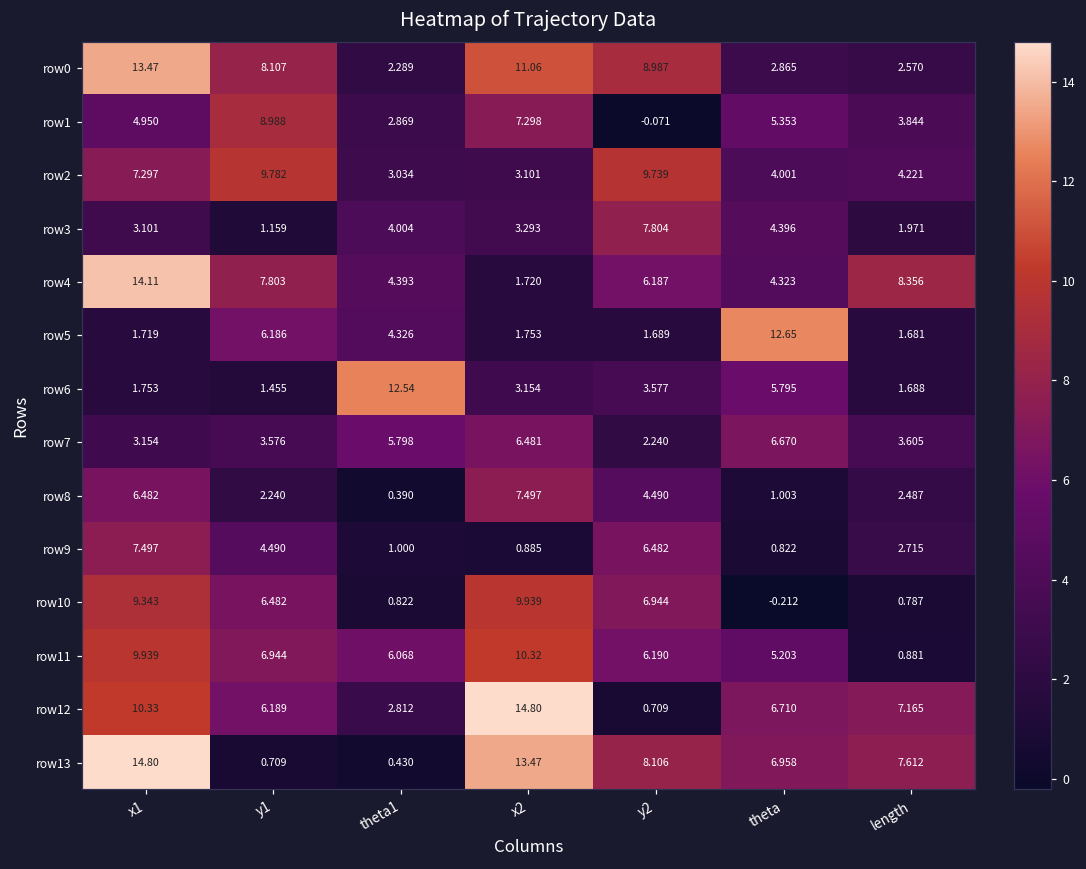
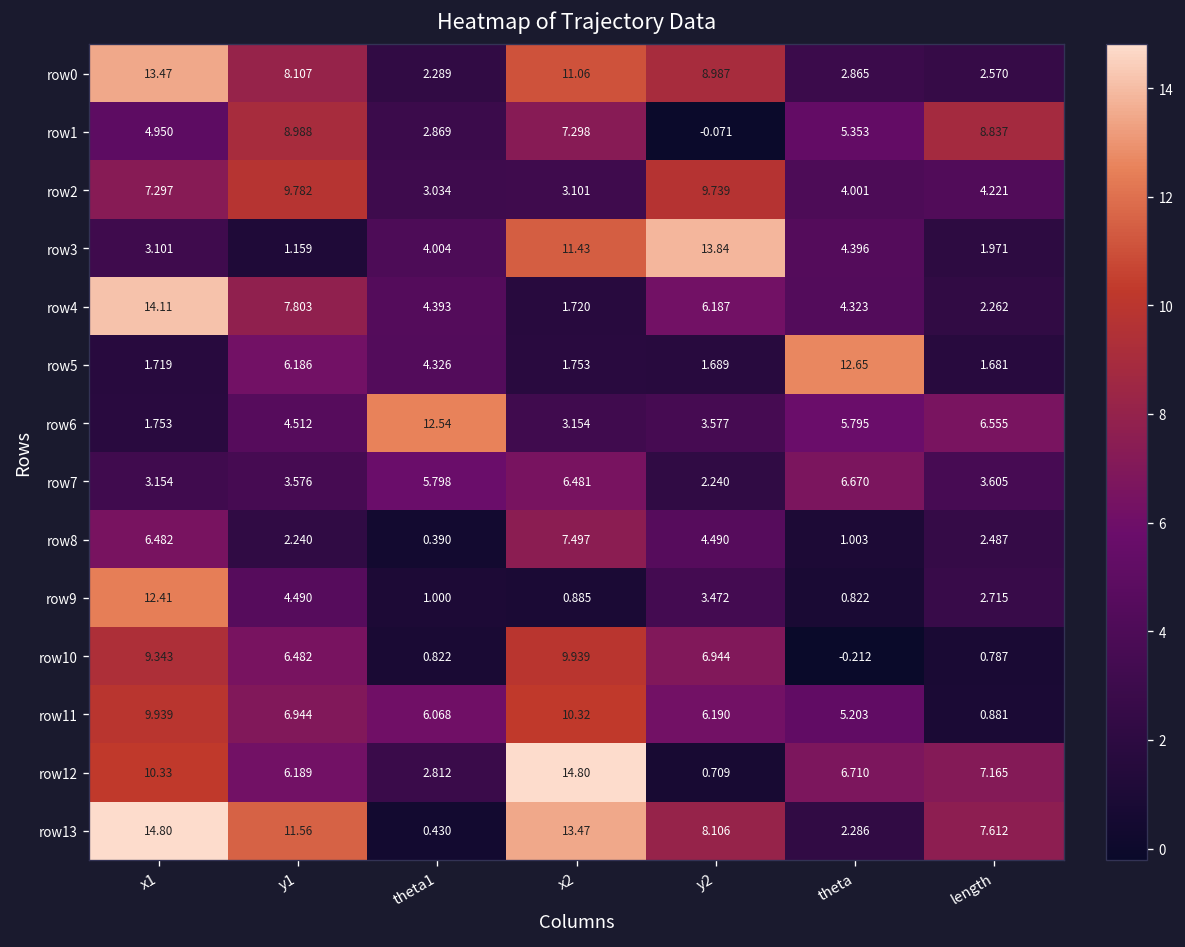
  {
    "row0": {
      "x1": 13.47,
      "y1": 8.107,
      "theta1": 2.289,
      "x2": 11.06,
      "y2": 8.987,
      "theta": 2.865,
      "length": 2.570
    },
    "row1": {
      "x1": 4.950,
      "y1": 8.988,
      "theta1": 2.869,
      "x2": 7.298,
      "y2": -0.071,
      "theta": 5.353,
-     "length": 3.844
+     "length": 8.837
    },
    "row2": {
      "x1": 7.297,
      "y1": 9.782,
      "theta1": 3.034,
      "x2": 3.101,
      "y2": 9.739,
      "theta": 4.001,
      "length": 4.221
    },
    "row3": {
      "x1": 3.101,
      "y1": 1.159,
      "theta1": 4.004,
-     "x2": 3.293,
-     "y2": 7.804,
+     "x2": 11.43,
+     "y2": 13.84,
      "theta": 4.396,
      "length": 1.971
    },
    "row4": {
      "x1": 14.11,
      "y1": 7.803,
      "theta1": 4.393,
      "x2": 1.720,
      "y2": 6.187,
      "theta": 4.323,
-     "length": 8.356
+     "length": 2.262
    },
    "row5": {
      "x1": 1.719,
      "y1": 6.186,
      "theta1": 4.326,
      "x2": 1.753,
      "y2": 1.689,
      "theta": 12.65,
      "length": 1.681
    },
    "row6": {
      "x1": 1.753,
-     "y1": 1.455,
+     "y1": 4.512,
      "theta1": 12.54,
      "x2": 3.154,
      "y2": 3.577,
      "theta": 5.795,
-     "length": 1.688
+     "length": 6.555
    },
    "row7": {
      "x1": 3.154,
      "y1": 3.576,
      "theta1": 5.798,
      "x2": 6.481,
      "y2": 2.240,
      "theta": 6.670,
      "length": 3.605
    },
    "row8": {
      "x1": 6.482,
      "y1": 2.240,
      "theta1": 0.390,
      "x2": 7.497,
      "y2": 4.490,
      "theta": 1.003,
      "length": 2.487
    },
    "row9": {
-     "x1": 7.497,
+     "x1": 12.41,
      "y1": 4.490,
      "theta1": 1.000,
      "x2": 0.885,
-     "y2": 6.482,
+     "y2": 3.472,
      "theta": 0.822,
      "length": 2.715
    },
    "row10": {
      "x1": 9.343,
      "y1": 6.482,
      "theta1": 0.822,
      "x2": 9.939,
      "y2": 6.944,
      "theta": -0.212,
      "length": 0.787
    },
    "row11": {
      "x1": 9.939,
      "y1": 6.944,
      "theta1": 6.068,
      "x2": 10.32,
      "y2": 6.190,
      "theta": 5.203,
      "length": 0.881
    },
    "row12": {
      "x1": 10.33,
      "y1": 6.189,
      "theta1": 2.812,
      "x2": 14.80,
      "y2": 0.709,
      "theta": 6.710,
      "length": 7.165
    },
    "row13": {
      "x1": 14.80,
-     "y1": 0.709,
+     "y1": 11.56,
      "theta1": 0.430,
      "x2": 13.47,
      "y2": 8.106,
-     "theta": 6.958,
+     "theta": 2.286,
      "length": 7.612
    }
  }
